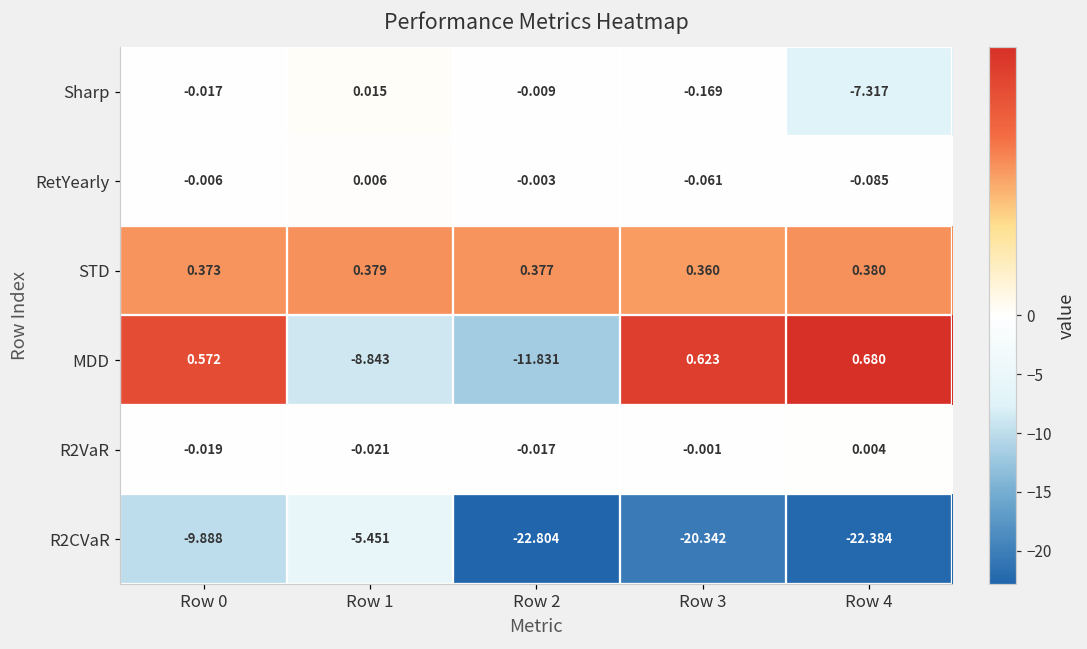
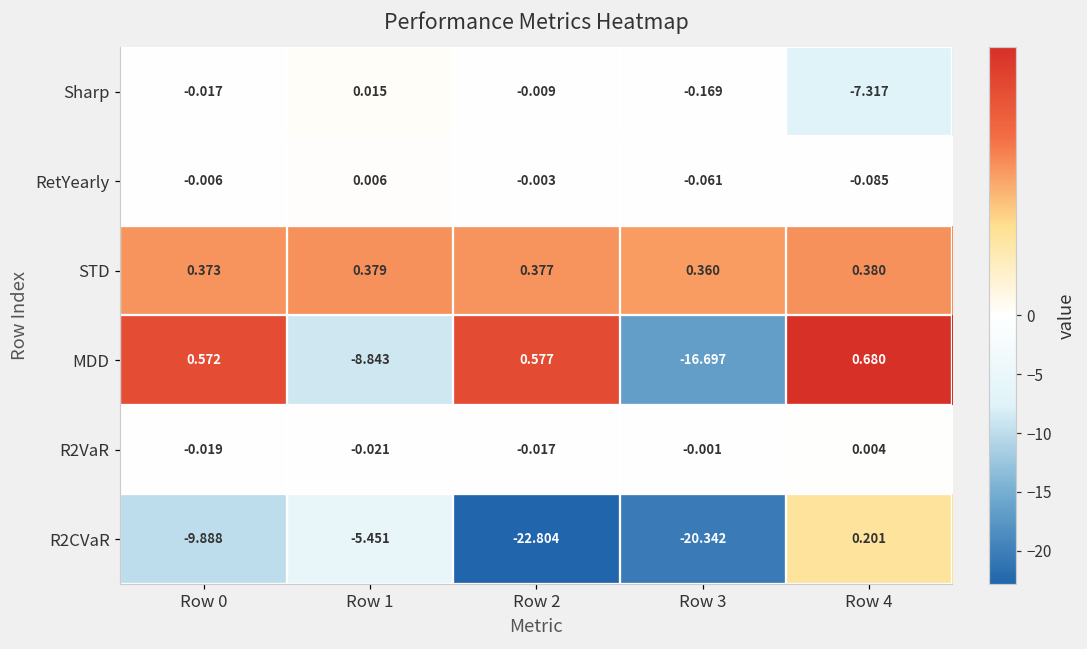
  {
    "Sharp": {
      "Row 0": -0.017,
      "Row 1": 0.015,
      "Row 2": -0.009,
      "Row 3": -0.169,
      "Row 4": -7.317
    },
    "RetYearly": {
      "Row 0": -0.006,
      "Row 1": 0.006,
      "Row 2": -0.003,
      "Row 3": -0.061,
      "Row 4": -0.085
    },
    "STD": {
      "Row 0": 0.373,
      "Row 1": 0.379,
      "Row 2": 0.377,
      "Row 3": 0.360,
      "Row 4": 0.380
    },
    "MDD": {
      "Row 0": 0.572,
      "Row 1": -8.843,
-     "Row 2": -11.831,
-     "Row 3": 0.623,
+     "Row 2": 0.577,
+     "Row 3": -16.697,
      "Row 4": 0.680
    },
    "R2VaR": {
      "Row 0": -0.019,
      "Row 1": -0.021,
      "Row 2": -0.017,
      "Row 3": -0.001,
      "Row 4": 0.004
    },
    "R2CVaR": {
      "Row 0": -9.888,
      "Row 1": -5.451,
      "Row 2": -22.804,
      "Row 3": -20.342,
-     "Row 4": -22.384
+     "Row 4": 0.201
    }
  }
